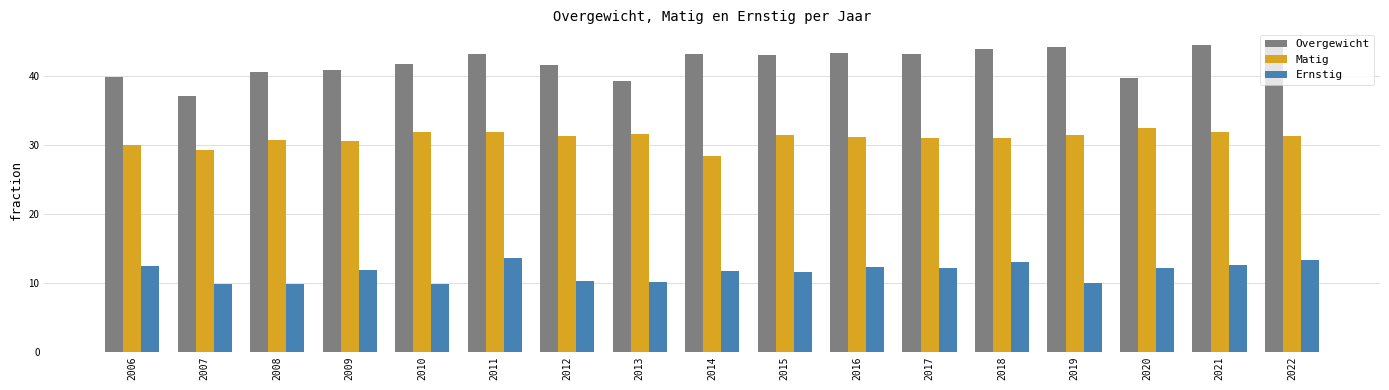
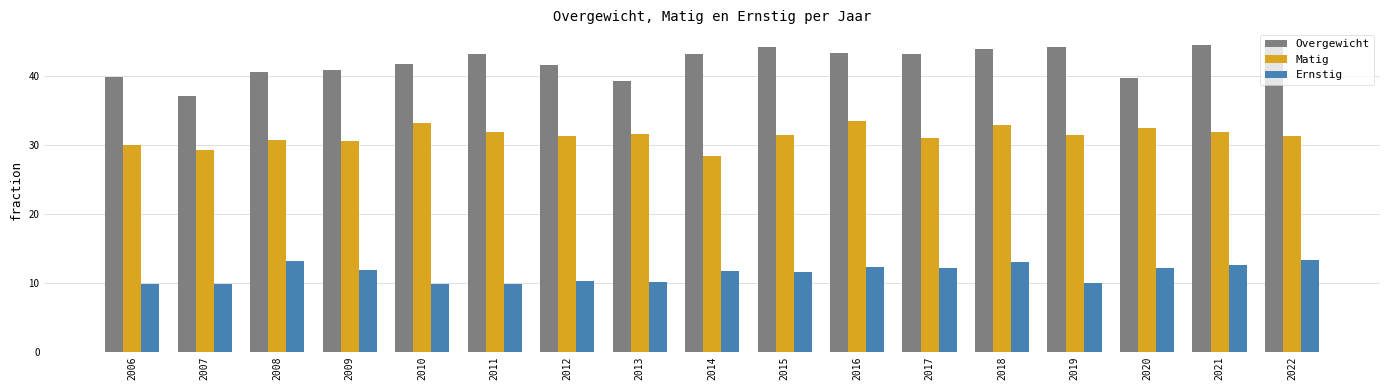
  {
    "Overgewicht": {
      "2006": 40,
      "2007": 37,
      "2008": 41,
      "2009": 41,
      "2010": 42,
      "2011": 43,
      "2012": 42,
      "2013": 39,
      "2014": 43,
-     "2015": 43,
+     "2015": 44,
      "2016": 43,
      "2017": 43,
      "2018": 44,
      "2019": 44,
      "2020": 40,
      "2021": 45
    },
    "Matig": {
      "2006": 30,
      "2007": 29,
      "2008": 31,
      "2009": 31,
-     "2010": 32,
+     "2010": 33,
      "2011": 32,
      "2012": 31,
      "2013": 32,
      "2014": 28,
      "2015": 31,
-     "2016": 31,
+     "2016": 33,
      "2017": 31,
-     "2018": 31,
+     "2018": 33,
      "2019": 31,
      "2020": 32,
      "2021": 32,
      "2022": 31
    },
    "Ernstig": {
-     "2006": 12,
+     "2006": 10,
      "2007": 10,
-     "2008": 10,
+     "2008": 13,
      "2009": 12,
      "2010": 10,
-     "2011": 14,
+     "2011": 10,
      "2012": 10,
      "2013": 10,
      "2014": 12,
      "2015": 12,
      "2016": 12,
      "2017": 12,
      "2018": 13,
      "2019": 10,
      "2020": 12,
      "2021": 13,
      "2022": 13
    }
  }
